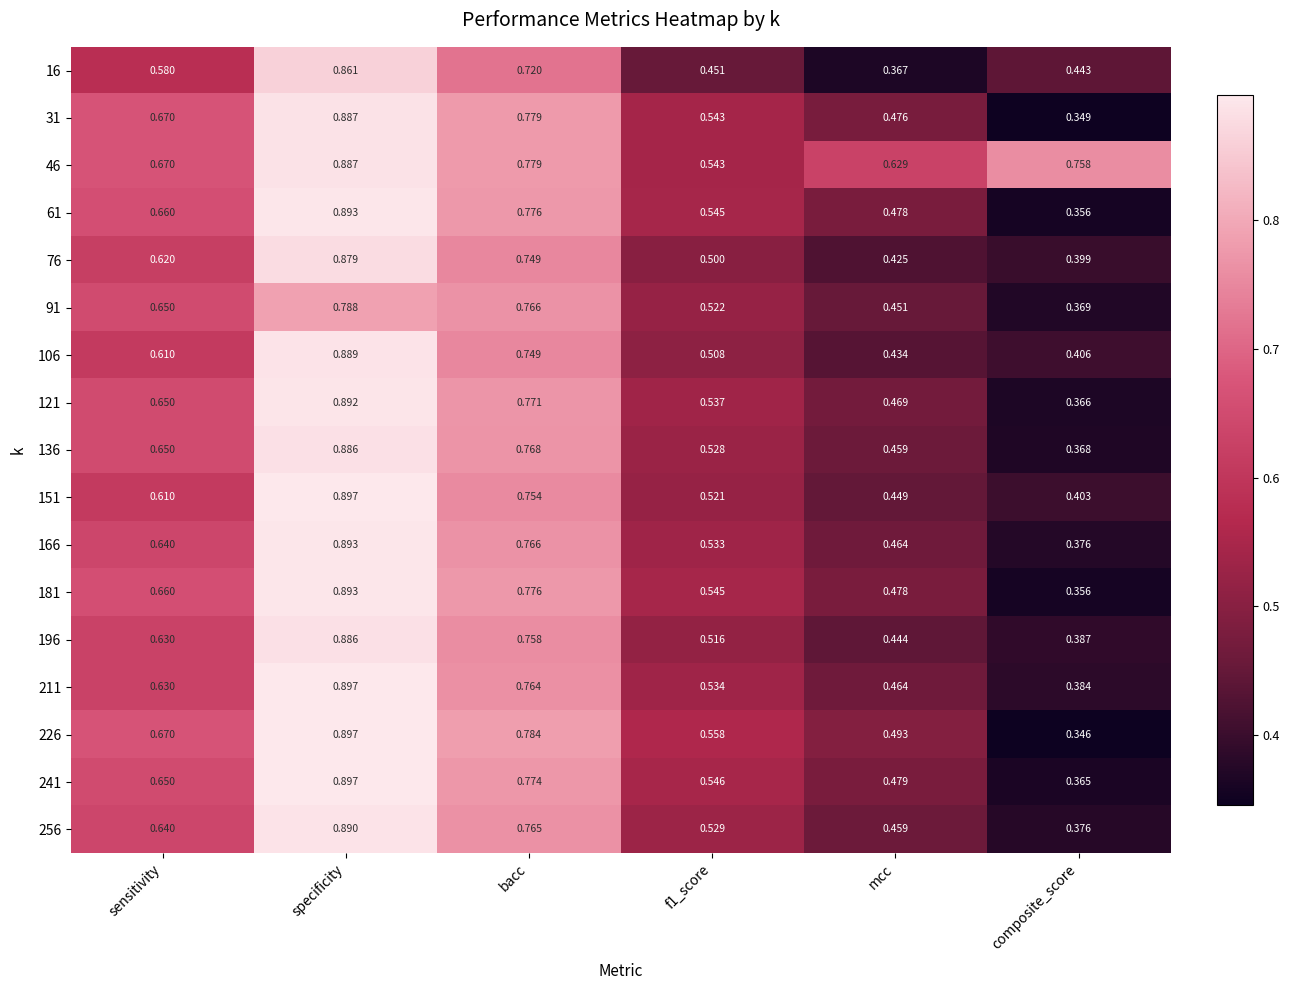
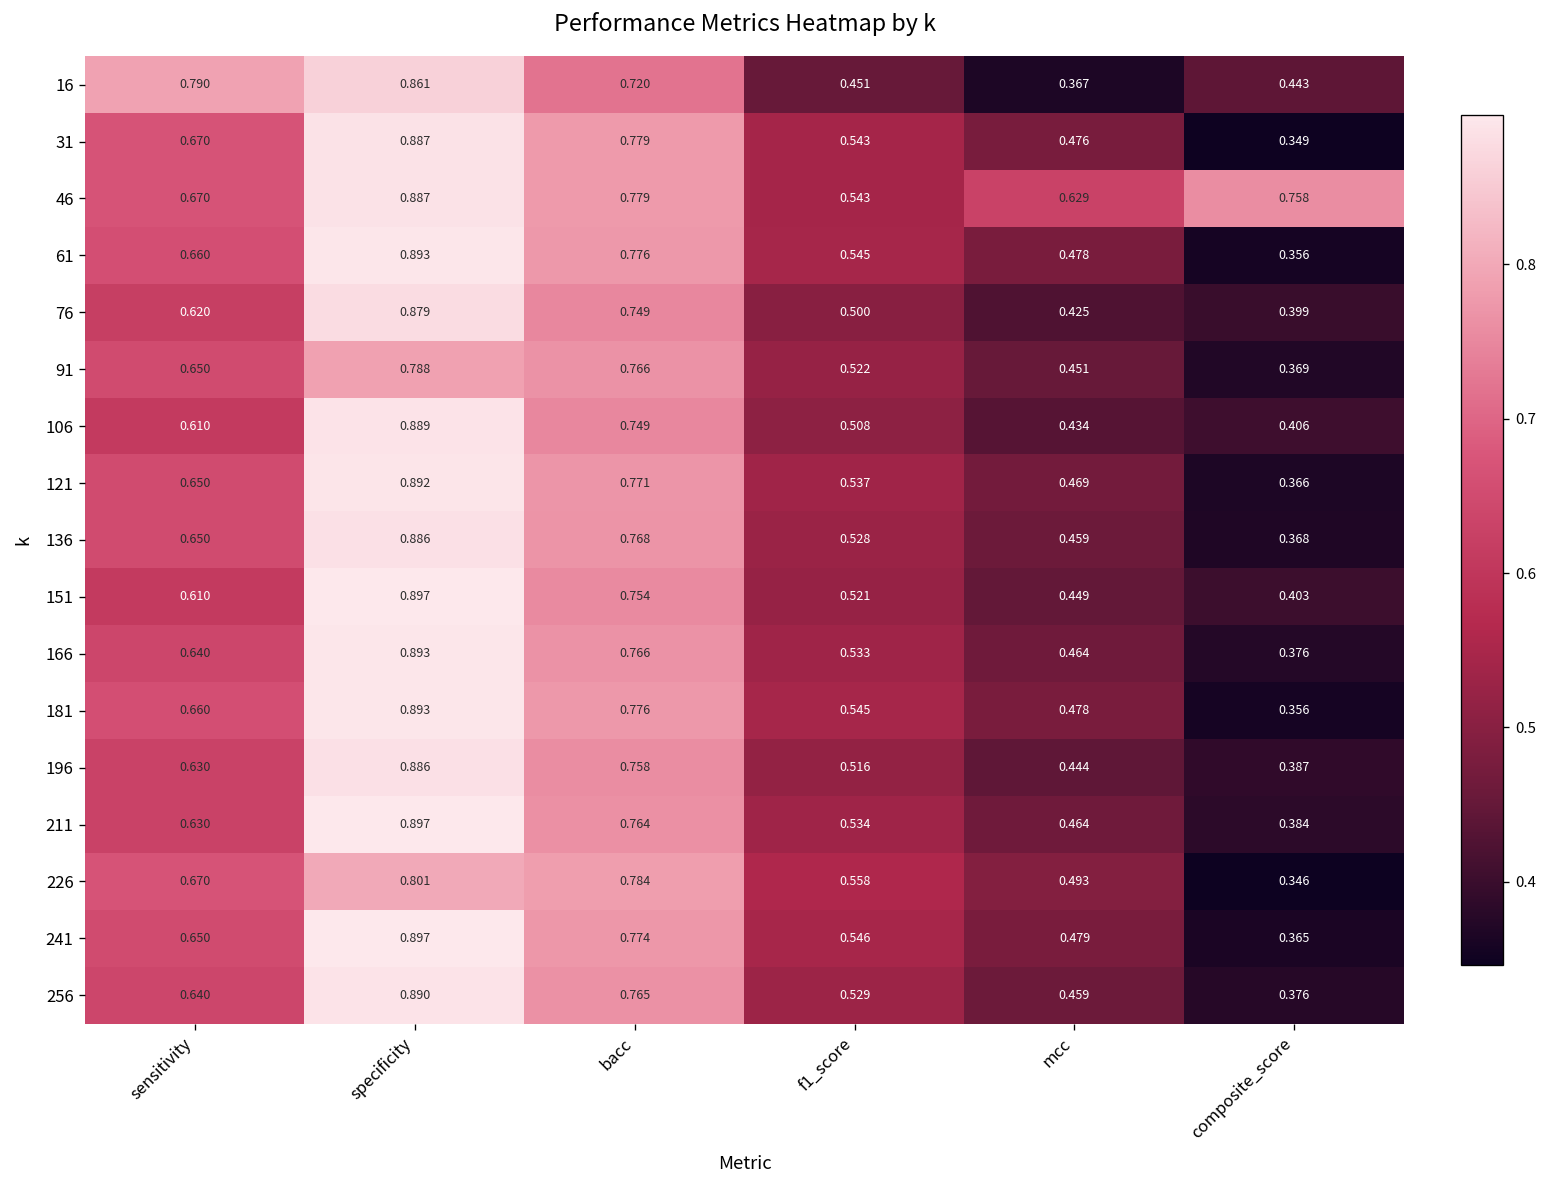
  {
    "16": {
-     "sensitivity": 0.580,
+     "sensitivity": 0.790,
      "specificity": 0.861,
      "bacc": 0.720,
      "f1_score": 0.451,
      "mcc": 0.367,
      "composite_score": 0.443
    },
    "31": {
      "sensitivity": 0.670,
      "specificity": 0.887,
      "bacc": 0.779,
      "f1_score": 0.543,
      "mcc": 0.476,
      "composite_score": 0.349
    },
    "46": {
      "sensitivity": 0.670,
      "specificity": 0.887,
      "bacc": 0.779,
      "f1_score": 0.543,
      "mcc": 0.629,
      "composite_score": 0.758
    },
    "61": {
      "sensitivity": 0.660,
      "specificity": 0.893,
      "bacc": 0.776,
      "f1_score": 0.545,
      "mcc": 0.478,
      "composite_score": 0.356
    },
    "76": {
      "sensitivity": 0.620,
      "specificity": 0.879,
      "bacc": 0.749,
      "f1_score": 0.500,
      "mcc": 0.425,
      "composite_score": 0.399
    },
    "91": {
      "sensitivity": 0.650,
      "specificity": 0.788,
      "bacc": 0.766,
      "f1_score": 0.522,
      "mcc": 0.451,
      "composite_score": 0.369
    },
    "106": {
      "sensitivity": 0.610,
      "specificity": 0.889,
      "bacc": 0.749,
      "f1_score": 0.508,
      "mcc": 0.434,
      "composite_score": 0.406
    },
    "121": {
      "sensitivity": 0.650,
      "specificity": 0.892,
      "bacc": 0.771,
      "f1_score": 0.537,
      "mcc": 0.469,
      "composite_score": 0.366
    },
    "136": {
      "sensitivity": 0.650,
      "specificity": 0.886,
      "bacc": 0.768,
      "f1_score": 0.528,
      "mcc": 0.459,
      "composite_score": 0.368
    },
    "151": {
      "sensitivity": 0.610,
      "specificity": 0.897,
      "bacc": 0.754,
      "f1_score": 0.521,
      "mcc": 0.449,
      "composite_score": 0.403
    },
    "166": {
      "sensitivity": 0.640,
      "specificity": 0.893,
      "bacc": 0.766,
      "f1_score": 0.533,
      "mcc": 0.464,
      "composite_score": 0.376
    },
    "181": {
      "sensitivity": 0.660,
      "specificity": 0.893,
      "bacc": 0.776,
      "f1_score": 0.545,
      "mcc": 0.478,
      "composite_score": 0.356
    },
    "196": {
      "sensitivity": 0.630,
      "specificity": 0.886,
      "bacc": 0.758,
      "f1_score": 0.516,
      "mcc": 0.444,
      "composite_score": 0.387
    },
    "211": {
      "sensitivity": 0.630,
      "specificity": 0.897,
      "bacc": 0.764,
      "f1_score": 0.534,
      "mcc": 0.464,
      "composite_score": 0.384
    },
    "226": {
      "sensitivity": 0.670,
-     "specificity": 0.897,
+     "specificity": 0.801,
      "bacc": 0.784,
      "f1_score": 0.558,
      "mcc": 0.493,
      "composite_score": 0.346
    },
    "241": {
      "sensitivity": 0.650,
      "specificity": 0.897,
      "bacc": 0.774,
      "f1_score": 0.546,
      "mcc": 0.479,
      "composite_score": 0.365
    },
    "256": {
      "sensitivity": 0.640,
      "specificity": 0.890,
      "bacc": 0.765,
      "f1_score": 0.529,
      "mcc": 0.459,
      "composite_score": 0.376
    }
  }
